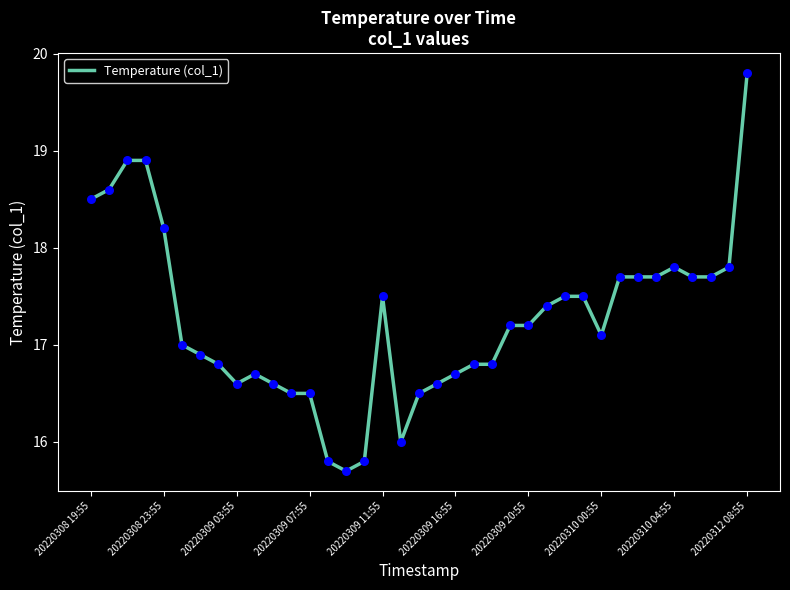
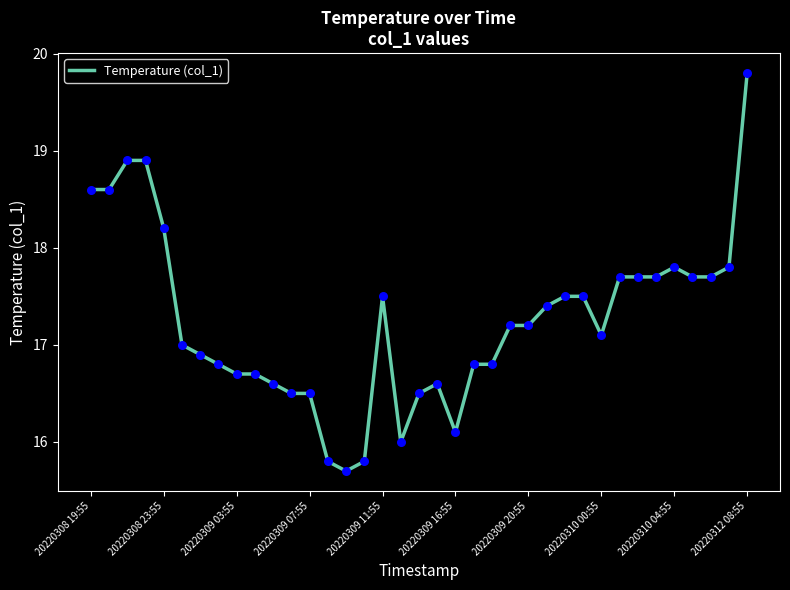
  {
-   "20220308 19:55": 18.5,
+   "20220308 19:55": 18.6,
    "20220308 23:55": 18.2,
-   "20220309 03:55": 16.6,
+   "20220309 03:55": 16.7,
    "20220309 07:55": 16.5,
    "20220309 11:55": 17.5,
-   "20220309 16:55": 16.7,
+   "20220309 16:55": 16.1,
    "20220309 20:55": 17.2,
    "20220310 00:55": 17.1,
    "20220310 04:55": 17.8,
    "20220312 08:55": 19.8
  }
